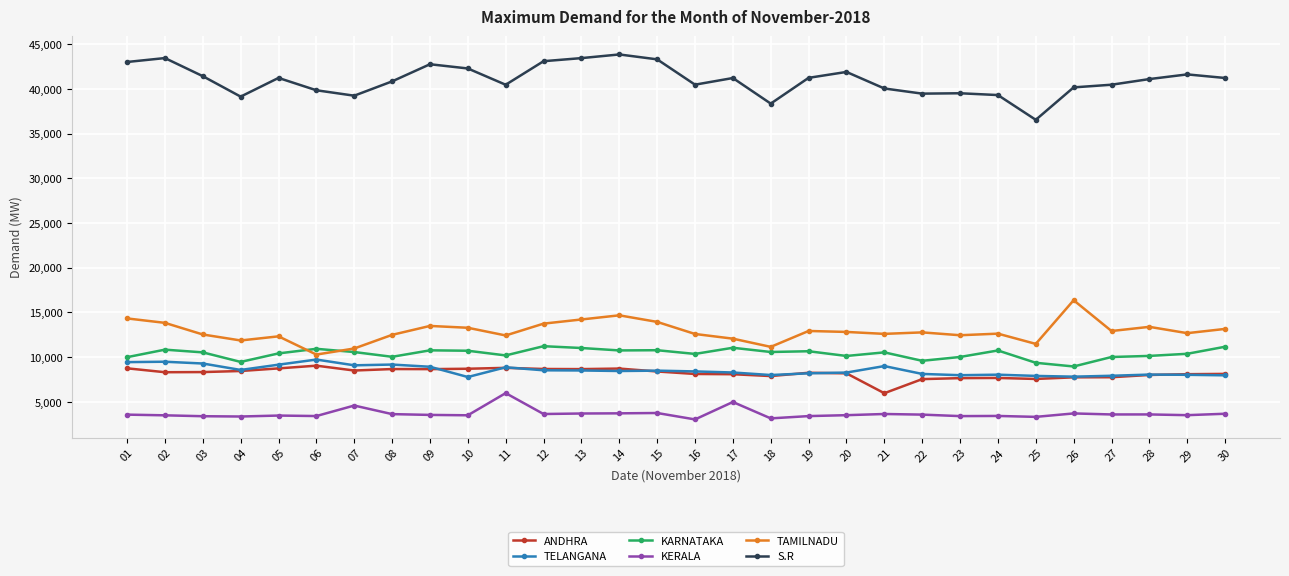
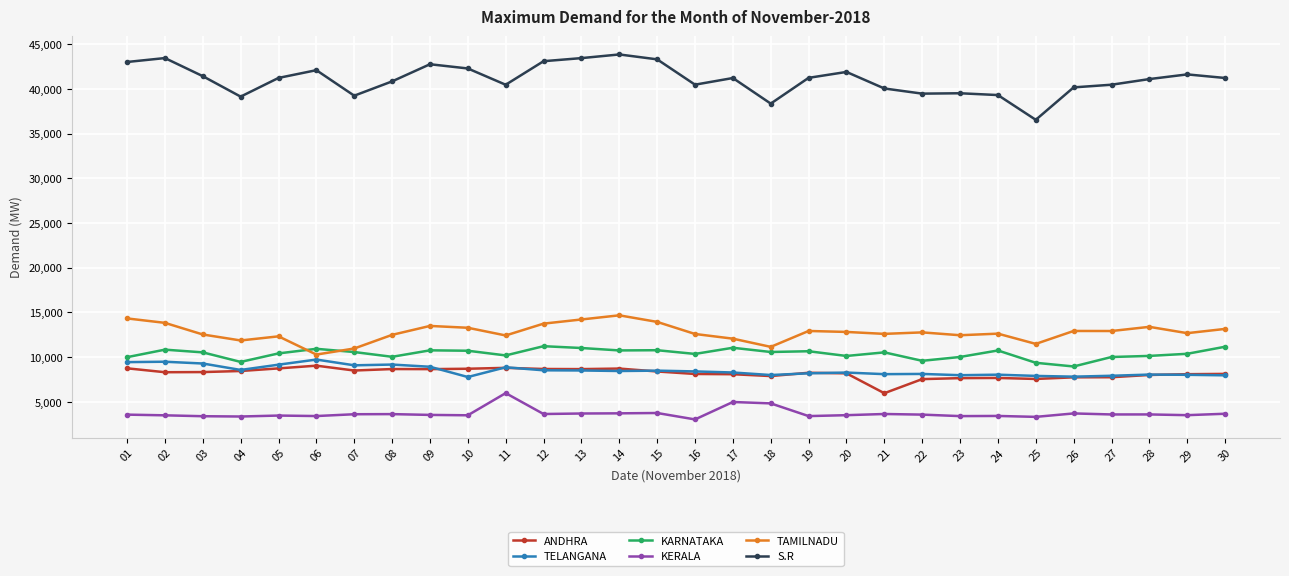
  {
    "ANDHRA": {
      "01": "9,000",
      "02": "8,000",
      "03": "8,000",
      "05": "9,000",
      "06": "9,000",
      "07": "9,000",
      "08": "9,000",
      "10": "9,000",
      "21": "6,000",
      "22": "8,000",
      "23": "8,000",
      "24": "8,000",
      "25": "8,000"
    },
    "TELANGANA": {
      "01": "9,000",
      "02": "9,000",
      "03": "9,000",
      "05": "9,000",
      "06": "10,000",
      "07": "9,000",
      "08": "9,000",
      "10": "8,000",
-     "21": "9,000",
+     "21": "8,000",
      "22": "8,000",
      "23": "8,000",
      "24": "8,000",
      "25": "8,000"
    },
    "KARNATAKA": {
      "01": "10,000",
      "02": "11,000",
      "03": "11,000",
      "04": "9,000",
      "05": "10,000",
      "06": "11,000",
      "07": "11,000",
      "08": "10,000",
      "09": "11,000",
      "10": "11,000",
      "11": "10,000",
      "12": "11,000",
      "13": "11,000",
      "14": "11,000",
      "15": "11,000",
      "16": "10,000",
      "17": "11,000",
      "18": "11,000",
      "19": "11,000",
      "20": "10,000",
      "21": "11,000",
      "22": "10,000",
      "23": "10,000",
      "24": "11,000",
      "25": "9,000",
      "26": "9,000",
      "27": "10,000",
      "28": "10,000",
      "29": "10,000",
      "30": "11,000"
    },
    "KERALA": {
      "01": "4,000",
      "02": "4,000",
      "03": "3,000",
      "04": "3,000",
      "05": "3,000",
      "06": "3,000",
-     "07": "5,000",
+     "07": "4,000",
      "08": "4,000",
      "09": "4,000",
      "10": "4,000",
      "11": "6,000",
      "12": "4,000",
      "13": "4,000",
      "14": "4,000",
      "15": "4,000",
      "16": "3,000",
      "17": "5,000",
-     "18": "3,000",
+     "18": "5,000",
      "19": "3,000",
      "20": "4,000",
      "21": "4,000",
      "22": "4,000",
      "23": "3,000",
      "24": "3,000",
      "25": "3,000",
      "26": "4,000",
      "27": "4,000",
      "28": "4,000",
      "29": "4,000",
      "30": "4,000"
    },
    "TAMILNADU": {
      "01": "14,000",
      "02": "14,000",
      "03": "13,000",
      "04": "12,000",
      "05": "12,000",
      "06": "10,000",
      "07": "11,000",
      "08": "13,000",
      "09": "13,000",
      "10": "13,000",
      "11": "12,000",
      "12": "14,000",
      "13": "14,000",
      "14": "15,000",
      "15": "14,000",
      "16": "13,000",
      "17": "12,000",
      "18": "11,000",
      "19": "13,000",
      "20": "13,000",
      "21": "13,000",
      "22": "13,000",
      "23": "12,000",
      "24": "13,000",
      "25": "11,000",
-     "26": "16,000",
+     "26": "13,000",
      "27": "13,000",
      "28": "13,000",
      "29": "13,000",
      "30": "13,000"
    },
    "S.R": {
      "01": "43,000",
      "02": "43,000",
      "03": "41,000",
      "04": "39,000",
      "05": "41,000",
-     "06": "40,000",
+     "06": "42,000",
      "07": "39,000",
      "08": "41,000",
      "09": "43,000",
      "10": "42,000",
      "11": "40,000",
      "12": "43,000",
      "13": "43,000",
      "14": "44,000",
      "15": "43,000",
      "16": "40,000",
      "17": "41,000",
      "18": "38,000",
      "19": "41,000",
      "20": "42,000",
      "21": "40,000",
      "22": "39,000",
      "23": "40,000",
      "24": "39,000",
      "25": "37,000",
      "26": "40,000",
      "27": "40,000",
      "28": "41,000",
      "29": "42,000",
      "30": "41,000"
    }
  }
